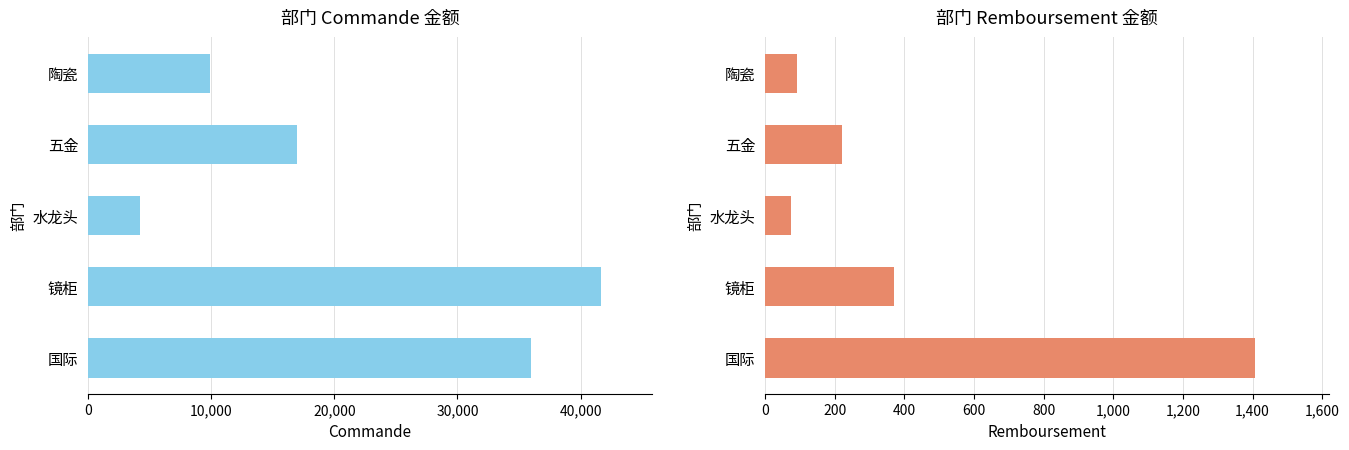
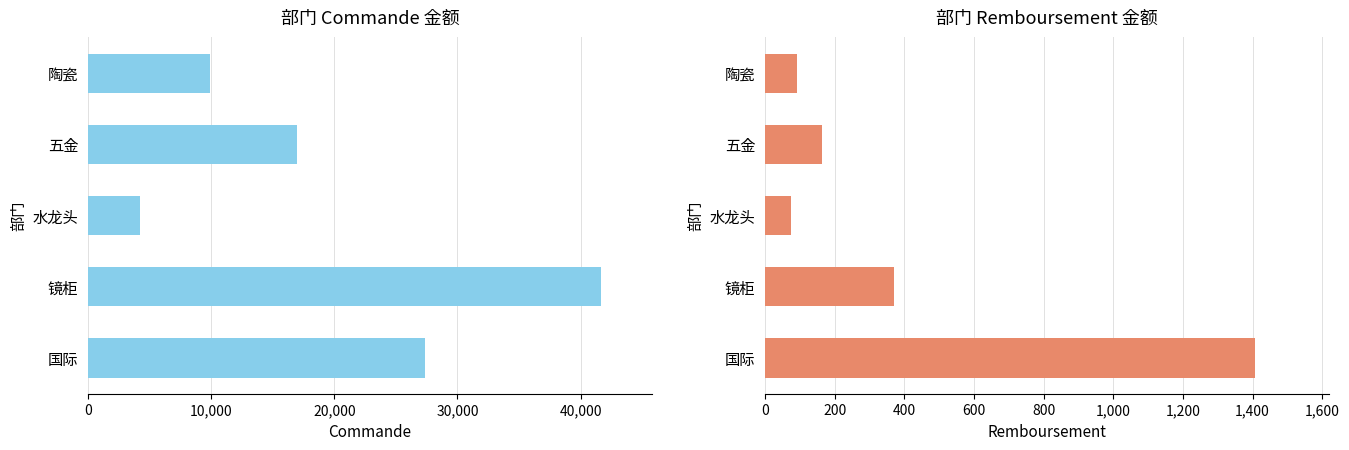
  {
    "部门 Commande 金额": {
      "陶瓷": "9,900",
      "五金": "17,000",
      "水龙头": "4,200",
      "镜柜": "41,600",
-     "国际": "35,900"
+     "国际": "27,400"
    },
    "部门 Remboursement 金额": {
      "陶瓷": "90",
-     "五金": "220",
+     "五金": "160",
      "水龙头": "80",
      "镜柜": "370",
      "国际": "1,410"
    }
  }
